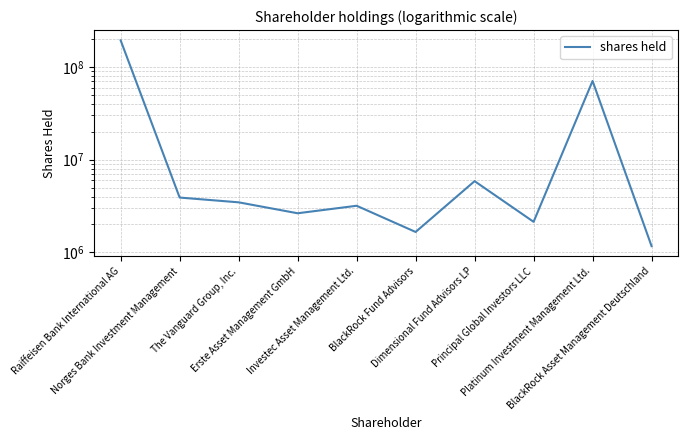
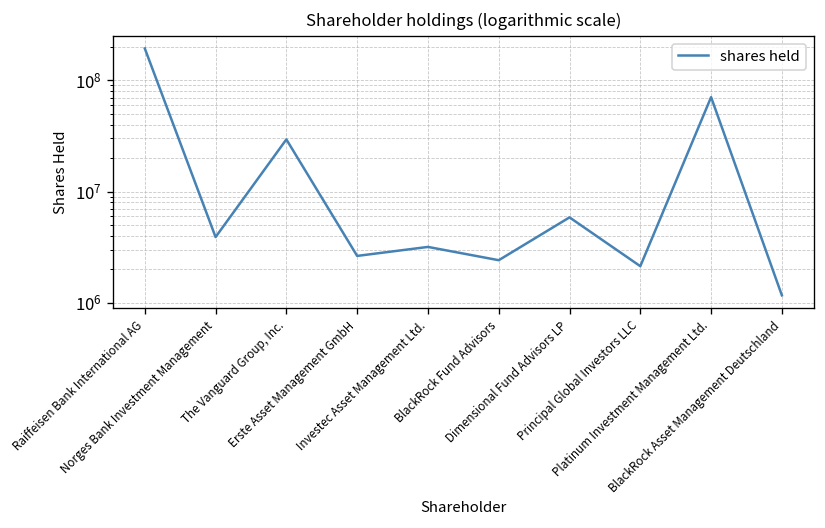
  {
    "Raiffeisen Bank International AG": 190000000,
    "Norges Bank Investment Management": 3900000,
-   "The Vanguard Group, Inc.": 3500000,
+   "The Vanguard Group, Inc.": 29000000,
    "Erste Asset Management GmbH": 2600000,
    "Investec Asset Management Ltd.": 3200000,
-   "BlackRock Fund Advisors": 1700000,
+   "BlackRock Fund Advisors": 2400000,
    "Dimensional Fund Advisors LP": 6000000,
    "Principal Global Investors LLC": 2100000,
    "Platinum Investment Management Ltd.": 70000000,
    "BlackRock Asset Management Deutschland": 1200000
  }
